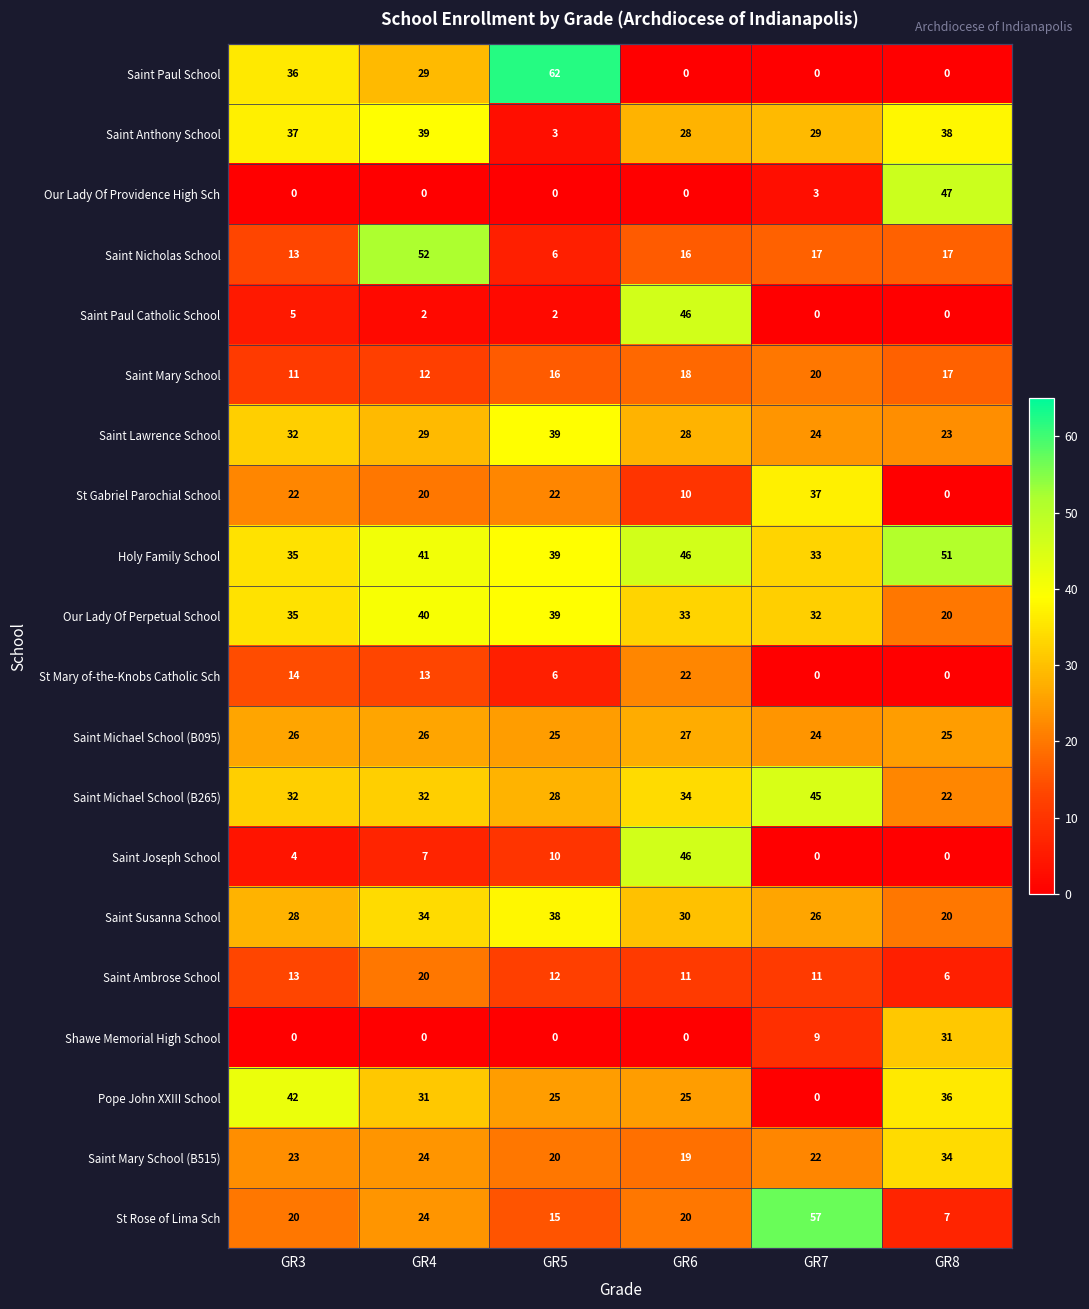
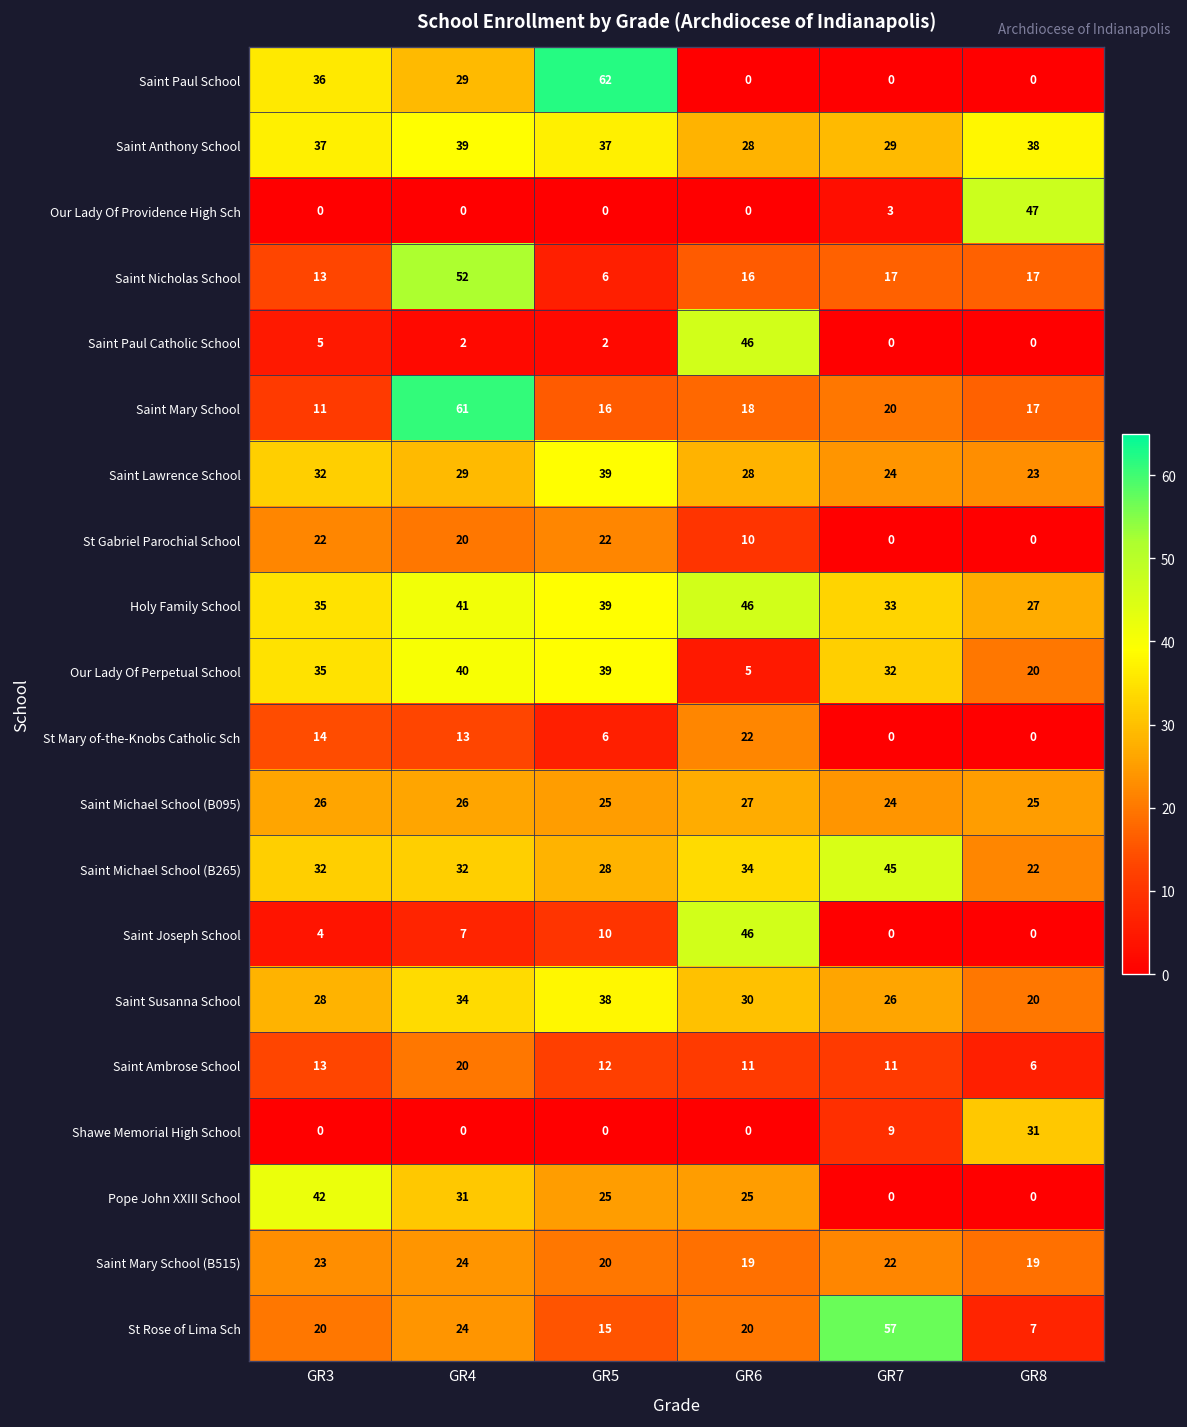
  {
    "Saint Paul School": {
      "GR3": 36,
      "GR4": 29,
      "GR5": 62,
      "GR6": 0,
      "GR7": 0,
      "GR8": 0
    },
    "Saint Anthony School": {
      "GR3": 37,
      "GR4": 39,
-     "GR5": 3,
+     "GR5": 37,
      "GR6": 28,
      "GR7": 29,
      "GR8": 38
    },
    "Our Lady Of Providence High Sch": {
      "GR3": 0,
      "GR4": 0,
      "GR5": 0,
      "GR6": 0,
      "GR7": 3,
      "GR8": 47
    },
    "Saint Nicholas School": {
      "GR3": 13,
      "GR4": 52,
      "GR5": 6,
      "GR6": 16,
      "GR7": 17,
      "GR8": 17
    },
    "Saint Paul Catholic School": {
      "GR3": 5,
      "GR4": 2,
      "GR5": 2,
      "GR6": 46,
      "GR7": 0,
      "GR8": 0
    },
    "Saint Mary School": {
      "GR3": 11,
-     "GR4": 12,
+     "GR4": 61,
      "GR5": 16,
      "GR6": 18,
      "GR7": 20,
      "GR8": 17
    },
    "Saint Lawrence School": {
      "GR3": 32,
      "GR4": 29,
      "GR5": 39,
      "GR6": 28,
      "GR7": 24,
      "GR8": 23
    },
    "St Gabriel Parochial School": {
      "GR3": 22,
      "GR4": 20,
      "GR5": 22,
      "GR6": 10,
-     "GR7": 37,
+     "GR7": 0,
      "GR8": 0
    },
    "Holy Family School": {
      "GR3": 35,
      "GR4": 41,
      "GR5": 39,
      "GR6": 46,
      "GR7": 33,
-     "GR8": 51
+     "GR8": 27
    },
    "Our Lady Of Perpetual School": {
      "GR3": 35,
      "GR4": 40,
      "GR5": 39,
-     "GR6": 33,
+     "GR6": 5,
      "GR7": 32,
      "GR8": 20
    },
    "St Mary of-the-Knobs Catholic Sch": {
      "GR3": 14,
      "GR4": 13,
      "GR5": 6,
      "GR6": 22,
      "GR7": 0,
      "GR8": 0
    },
    "Saint Michael School (B095)": {
      "GR3": 26,
      "GR4": 26,
      "GR5": 25,
      "GR6": 27,
      "GR7": 24,
      "GR8": 25
    },
    "Saint Michael School (B265)": {
      "GR3": 32,
      "GR4": 32,
      "GR5": 28,
      "GR6": 34,
      "GR7": 45,
      "GR8": 22
    },
    "Saint Joseph School": {
      "GR3": 4,
      "GR4": 7,
      "GR5": 10,
      "GR6": 46,
      "GR7": 0,
      "GR8": 0
    },
    "Saint Susanna School": {
      "GR3": 28,
      "GR4": 34,
      "GR5": 38,
      "GR6": 30,
      "GR7": 26,
      "GR8": 20
    },
    "Saint Ambrose School": {
      "GR3": 13,
      "GR4": 20,
      "GR5": 12,
      "GR6": 11,
      "GR7": 11,
      "GR8": 6
    },
    "Shawe Memorial High School": {
      "GR3": 0,
      "GR4": 0,
      "GR5": 0,
      "GR6": 0,
      "GR7": 9,
      "GR8": 31
    },
    "Pope John XXIII School": {
      "GR3": 42,
      "GR4": 31,
      "GR5": 25,
      "GR6": 25,
      "GR7": 0,
-     "GR8": 36
+     "GR8": 0
    },
    "Saint Mary School (B515)": {
      "GR3": 23,
      "GR4": 24,
      "GR5": 20,
      "GR6": 19,
      "GR7": 22,
-     "GR8": 34
+     "GR8": 19
    },
    "St Rose of Lima Sch": {
      "GR3": 20,
      "GR4": 24,
      "GR5": 15,
      "GR6": 20,
      "GR7": 57,
      "GR8": 7
    }
  }
